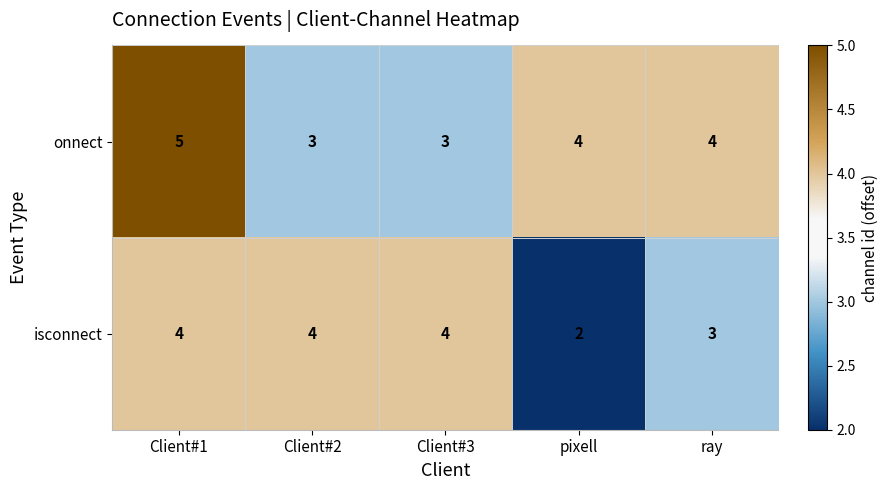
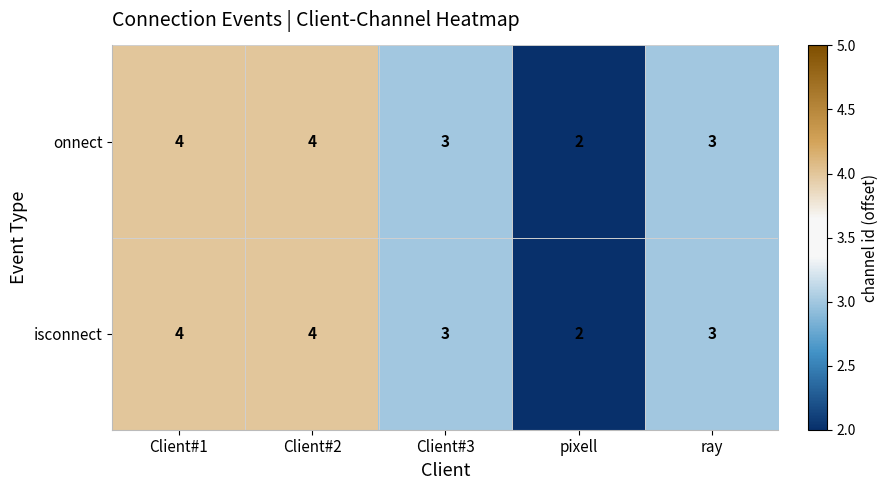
  {
    "onnect": {
-     "Client#1": 5,
-     "Client#2": 3,
+     "Client#1": 4,
+     "Client#2": 4,
      "Client#3": 3,
-     "pixell": 4,
-     "ray": 4
+     "pixell": 2,
+     "ray": 3
    },
    "isconnect": {
      "Client#1": 4,
      "Client#2": 4,
-     "Client#3": 4,
+     "Client#3": 3,
      "pixell": 2,
      "ray": 3
    }
  }
